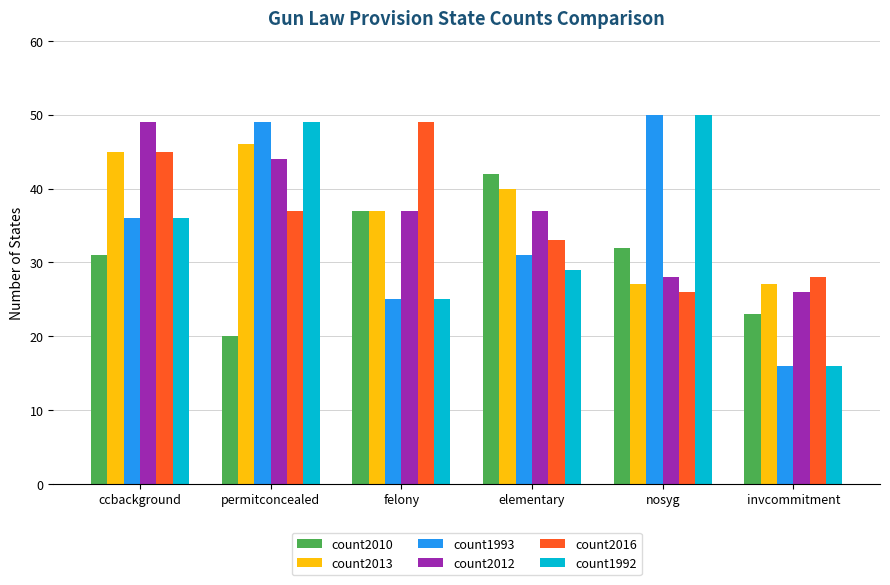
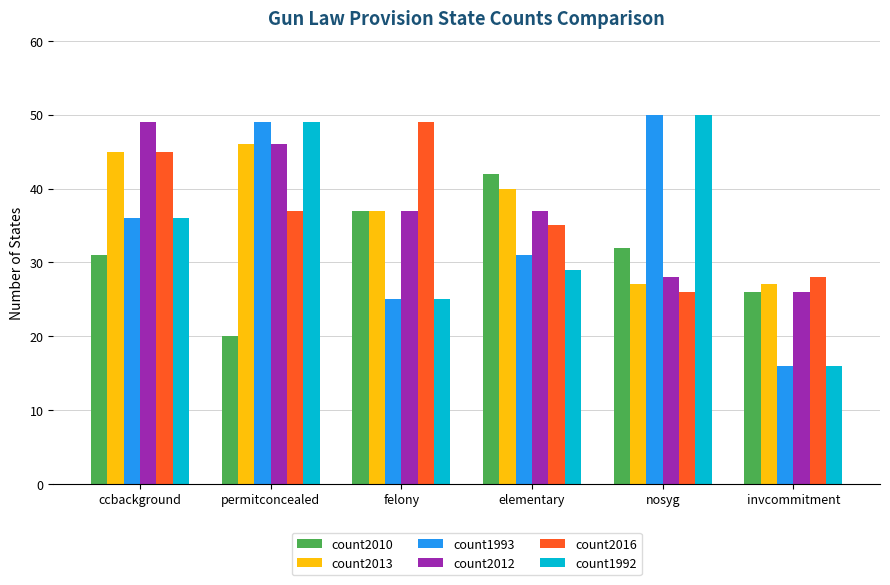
  {
    "count2010": {
      "ccbackground": 31,
      "permitconcealed": 20,
      "felony": 37,
      "elementary": 42,
      "nosyg": 32,
-     "invcommitment": 23
+     "invcommitment": 26
    },
    "count2013": {
      "ccbackground": 45,
      "permitconcealed": 46,
      "felony": 37,
      "elementary": 40,
      "nosyg": 27,
      "invcommitment": 27
    },
    "count2012": {
      "ccbackground": 49,
-     "permitconcealed": 44,
+     "permitconcealed": 46,
      "felony": 37,
      "elementary": 37,
      "nosyg": 28,
      "invcommitment": 26
    },
    "count2016": {
      "ccbackground": 45,
      "permitconcealed": 37,
      "felony": 49,
-     "elementary": 33,
+     "elementary": 35,
      "nosyg": 26,
      "invcommitment": 28
    }
  }
